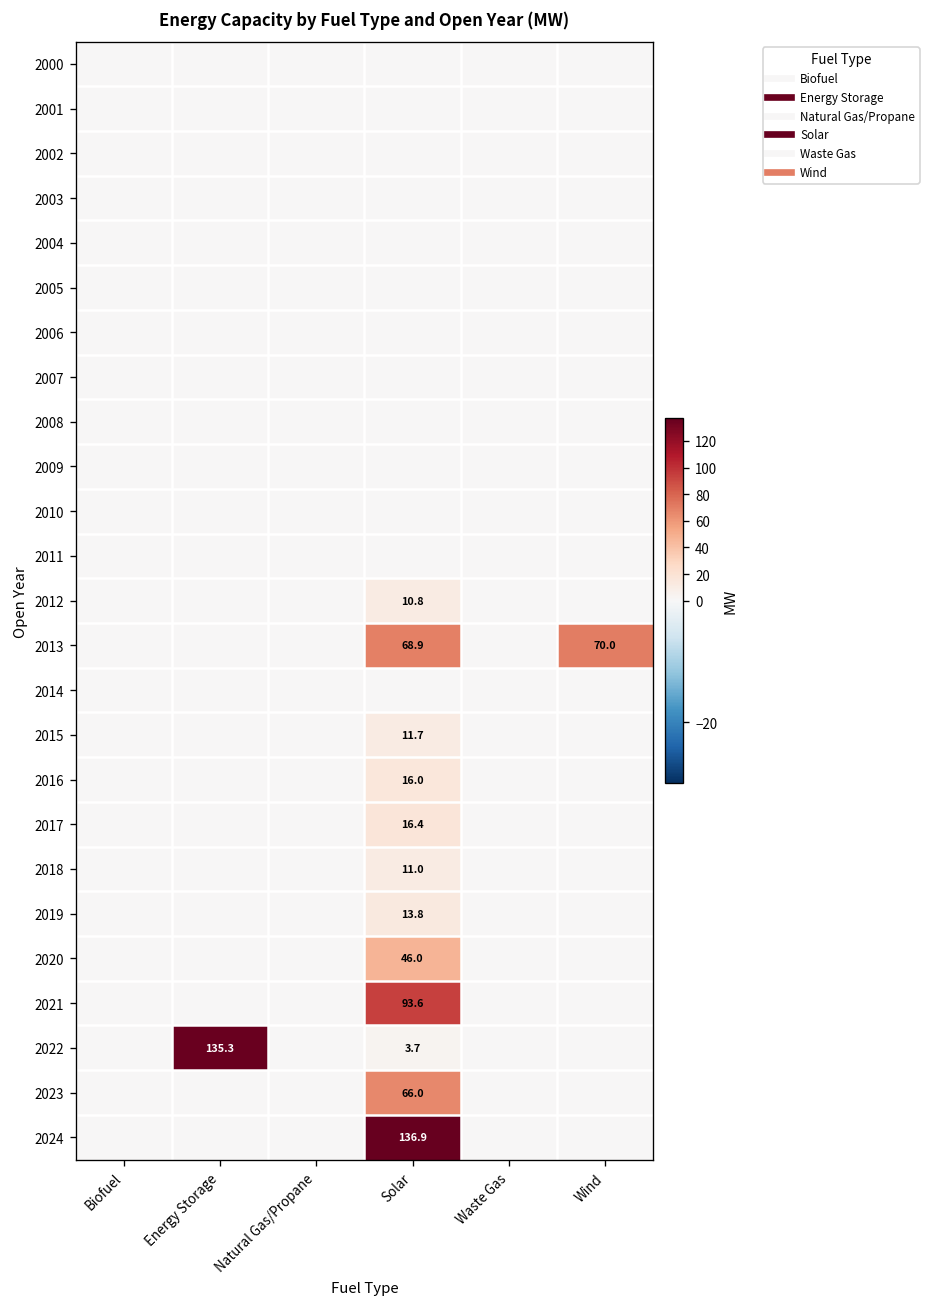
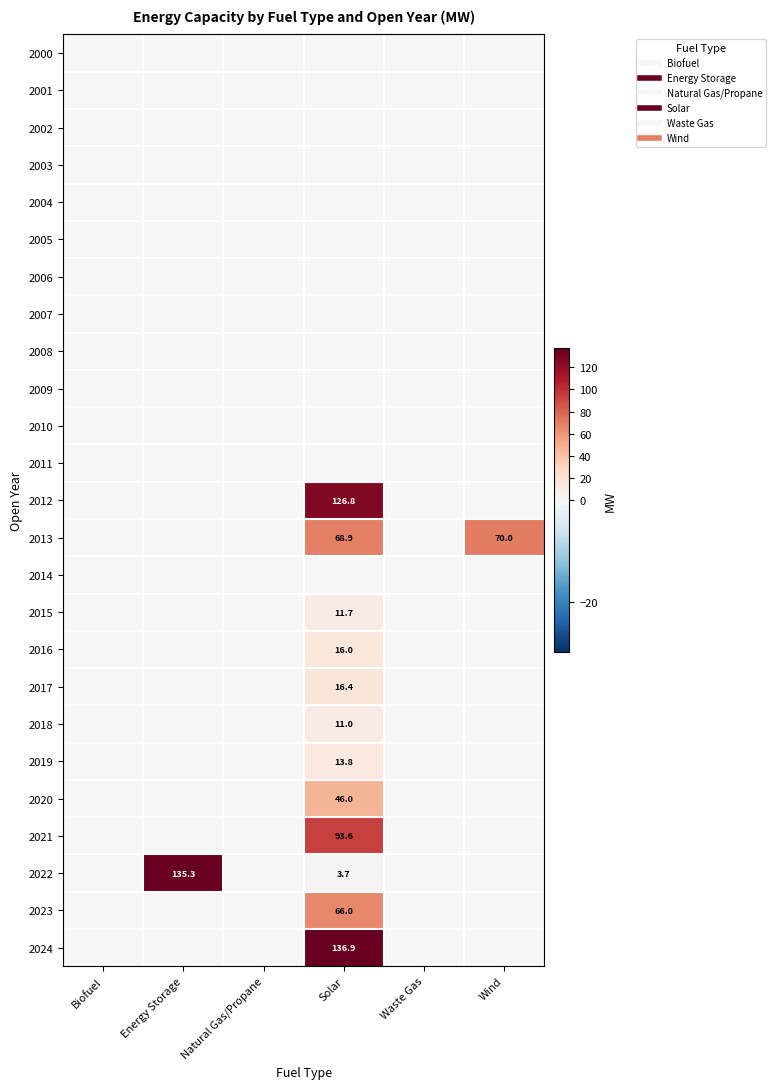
  {
    "2012": {
-     "Solar": 10.8
+     "Solar": 126.8
    },
    "2013": {
      "Solar": 68.9,
      "Wind": 70.0
    },
    "2015": {
      "Solar": 11.7
    },
    "2016": {
      "Solar": 16.0
    },
    "2017": {
      "Solar": 16.4
    },
    "2018": {
      "Solar": 11.0
    },
    "2019": {
      "Solar": 13.8
    },
    "2020": {
      "Solar": 46.0
    },
    "2021": {
      "Solar": 93.6
    },
    "2022": {
      "Energy Storage": 135.3,
      "Solar": 3.7
    },
    "2023": {
      "Solar": 66.0
    },
    "2024": {
      "Solar": 136.9
    }
  }
